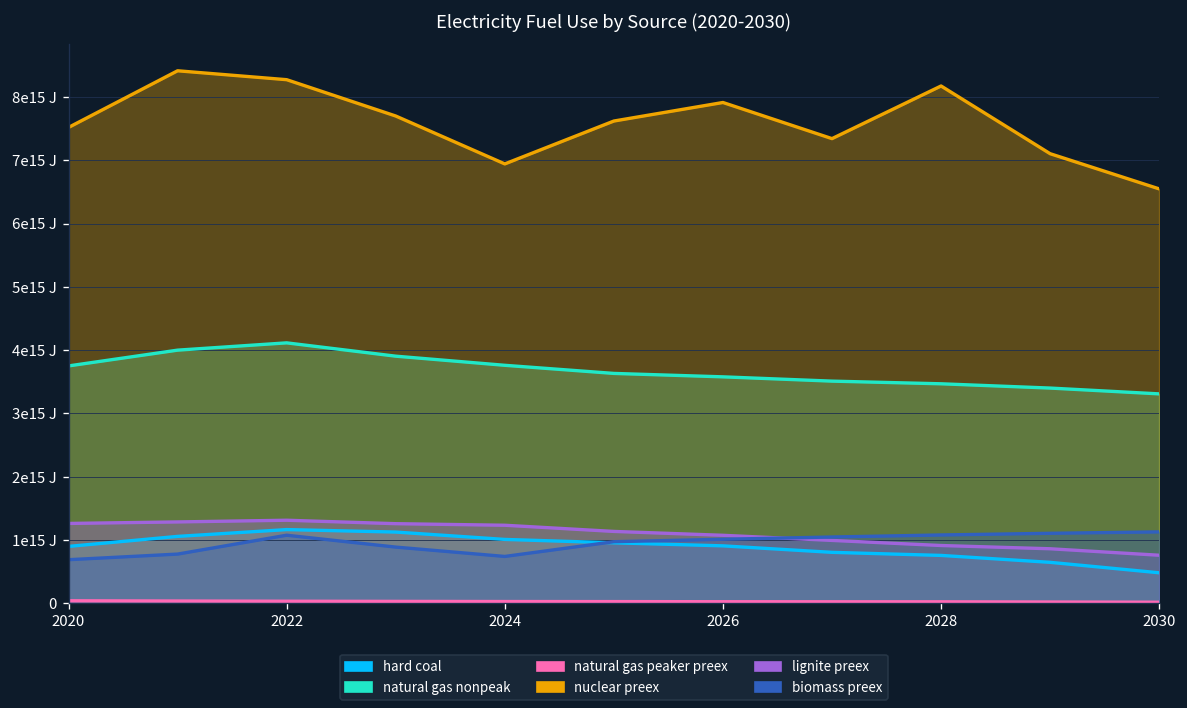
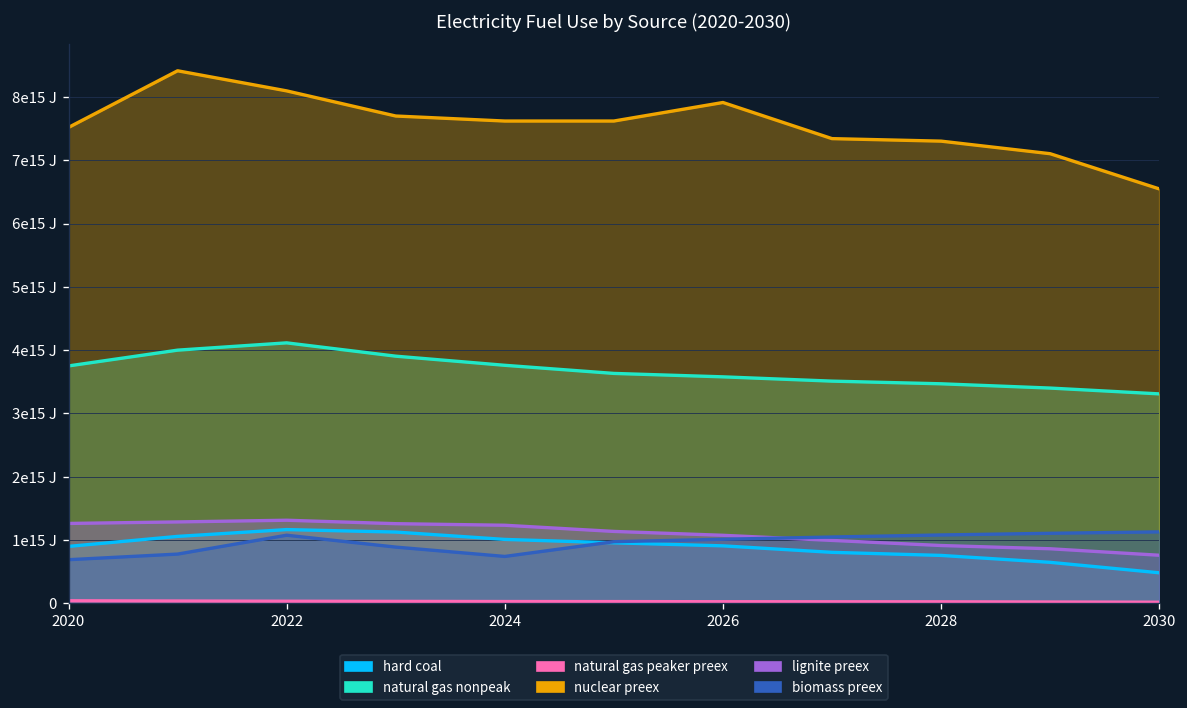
  {
    "nuclear preex": {
      "2020": "7500000000000000 J",
-     "2022": "8300000000000000 J",
-     "2024": "6900000000000000 J",
+     "2022": "8100000000000000 J",
+     "2024": "7600000000000000 J",
      "2026": "7900000000000000 J",
-     "2028": "8200000000000000 J",
+     "2028": "7300000000000000 J",
      "2030": "6500000000000000 J"
    },
    "biomass preex": {
      "2020": "700000000000000 J",
      "2022": "1100000000000000 J",
      "2024": "700000000000000 J",
      "2026": "1000000000000000 J",
      "2028": "1100000000000000 J",
      "2030": "1100000000000000 J"
    }
  }
